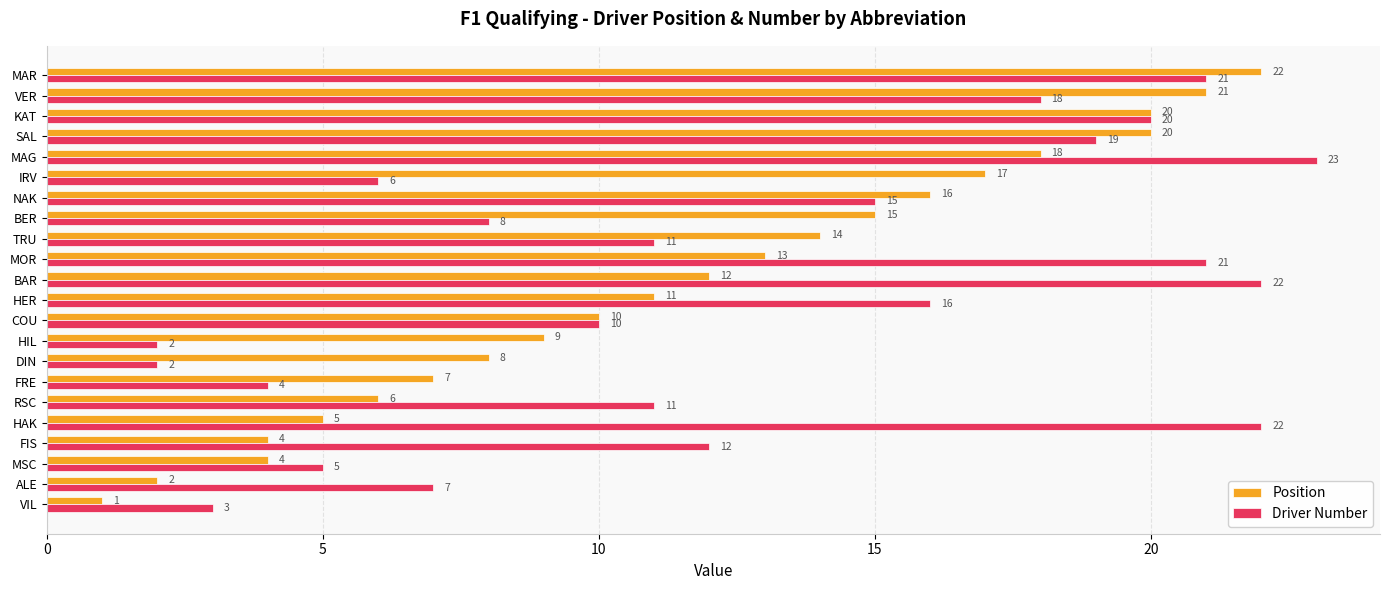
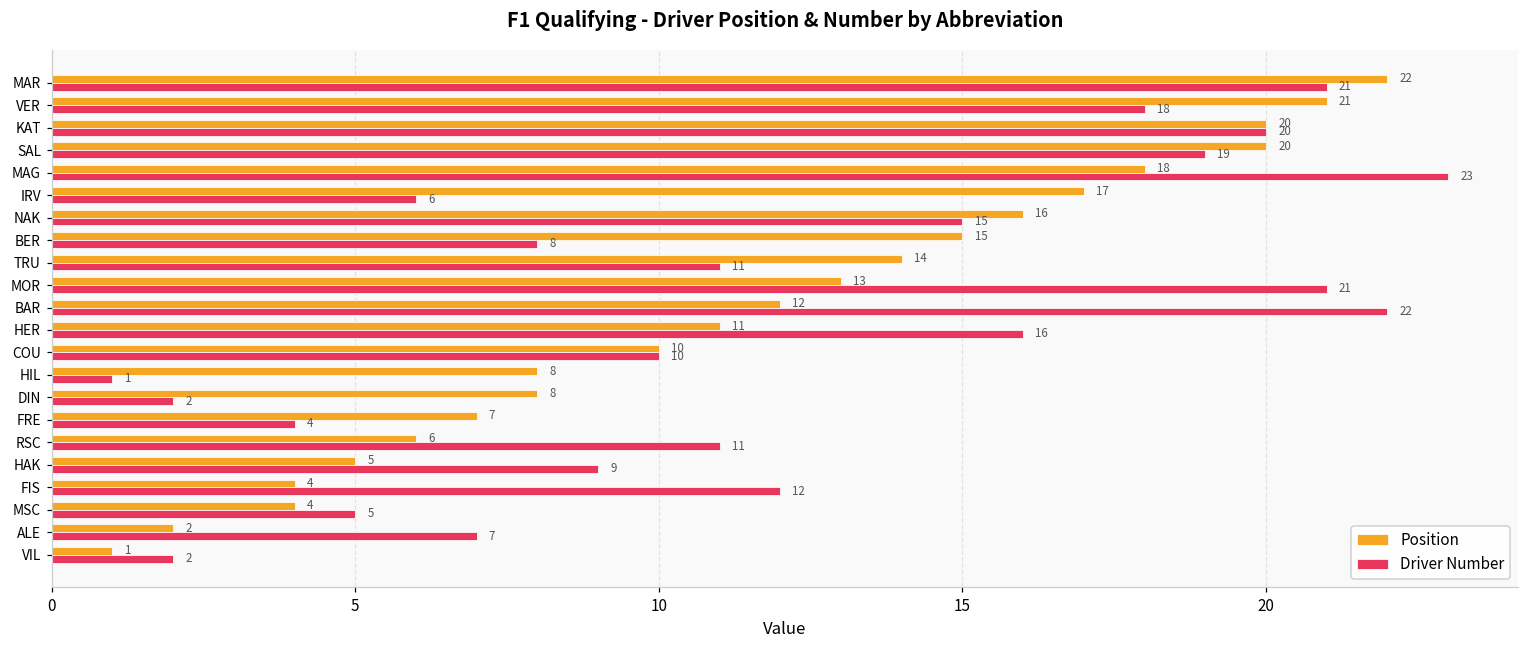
  {
    "Position": {
      "MAR": 22,
      "VER": 21,
      "SAL": 20,
      "MAG": 18,
      "IRV": 17,
      "NAK": 16,
      "BER": 15,
      "TRU": 14,
      "MOR": 13,
      "BAR": 12,
      "HER": 11,
-     "HIL": 9,
+     "HIL": 8,
      "DIN": 8,
      "FRE": 7,
      "RSC": 6,
      "HAK": 5,
      "FIS": 4,
      "MSC": 4,
      "ALE": 2,
      "VIL": 1
    },
    "Driver Number": {
      "MAR": 21,
      "VER": 18,
      "SAL": 19,
      "MAG": 23,
      "IRV": 6,
      "NAK": 15,
      "BER": 8,
      "TRU": 11,
      "MOR": 21,
      "BAR": 22,
      "HER": 16,
-     "HIL": 2,
+     "HIL": 1,
      "DIN": 2,
      "FRE": 4,
      "RSC": 11,
-     "HAK": 22,
+     "HAK": 9,
      "FIS": 12,
      "MSC": 5,
      "ALE": 7,
-     "VIL": 3
+     "VIL": 2
    }
  }
